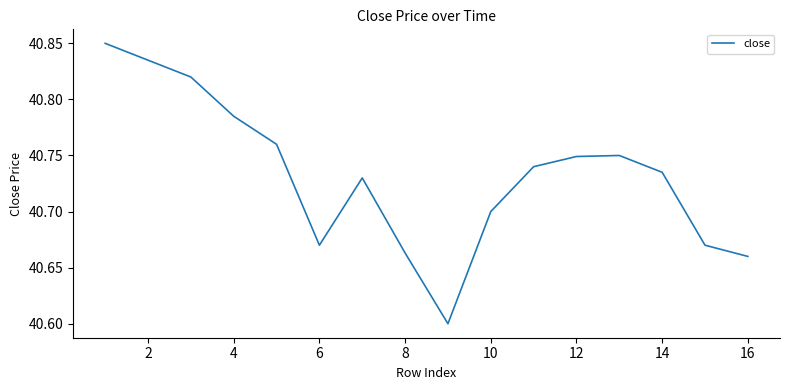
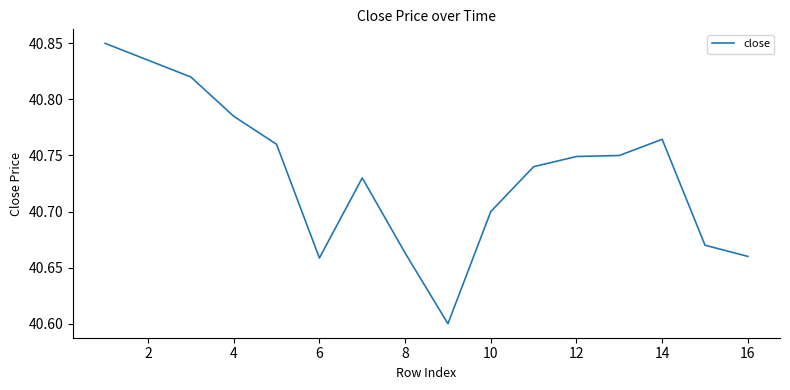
  {
    "2": 40.835,
    "4": 40.785,
-   "6": 40.670,
+   "6": 40.659,
    "8": 40.663,
    "10": 40.700,
    "12": 40.749,
-   "14": 40.735,
+   "14": 40.764,
    "16": 40.660
  }
